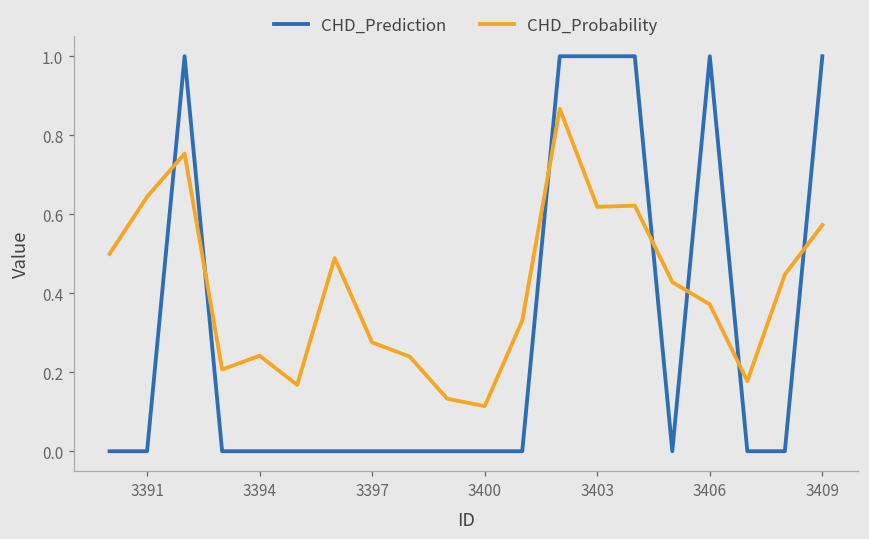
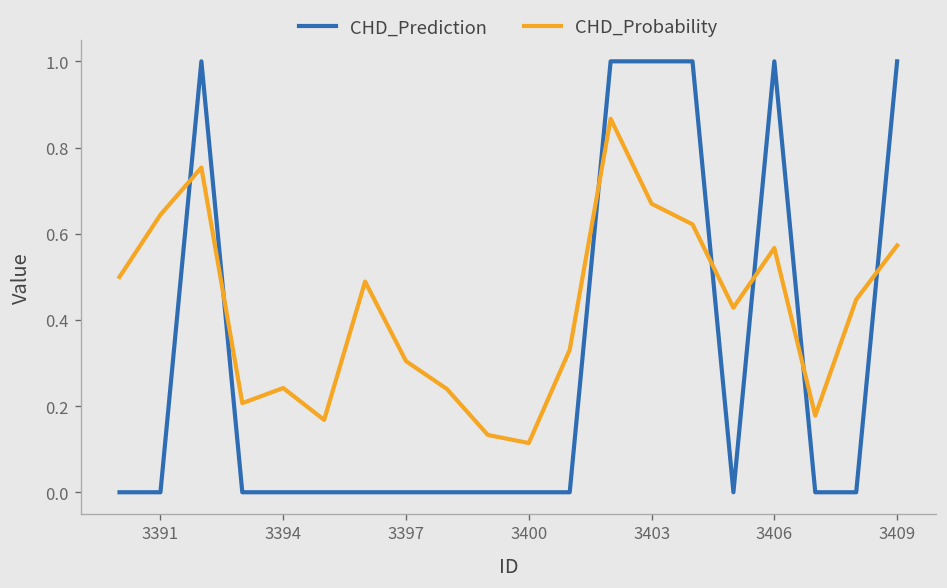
  {
    "CHD_Prediction": {
      "3391": 0.00,
      "3394": 0.00,
      "3397": 0.00,
      "3400": 0.00,
      "3403": 1.00,
      "3406": 1.00,
      "3409": 1.00
    },
    "CHD_Probability": {
      "3391": 0.64,
      "3394": 0.24,
-     "3397": 0.28,
+     "3397": 0.30,
      "3400": 0.11,
-     "3403": 0.62,
-     "3406": 0.37,
+     "3403": 0.67,
+     "3406": 0.57,
      "3409": 0.57
    }
  }
